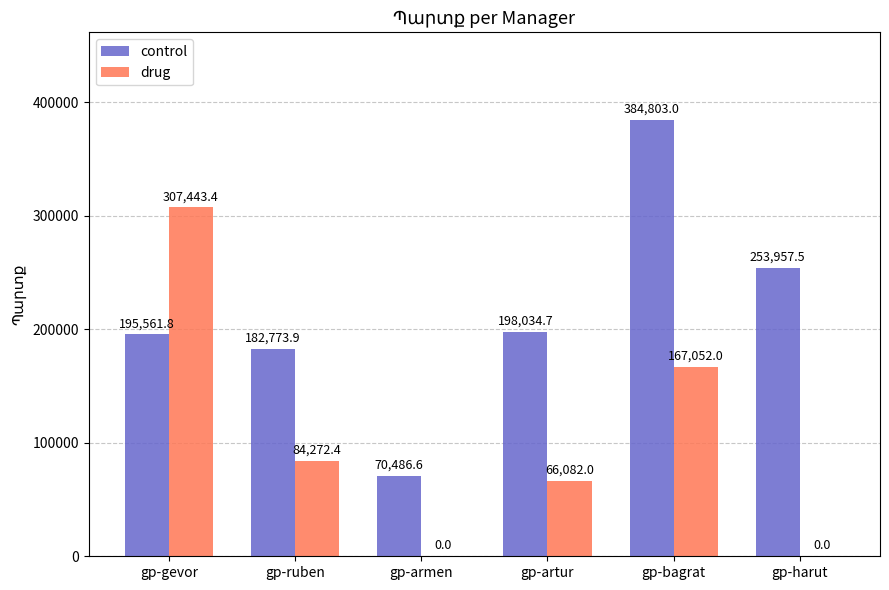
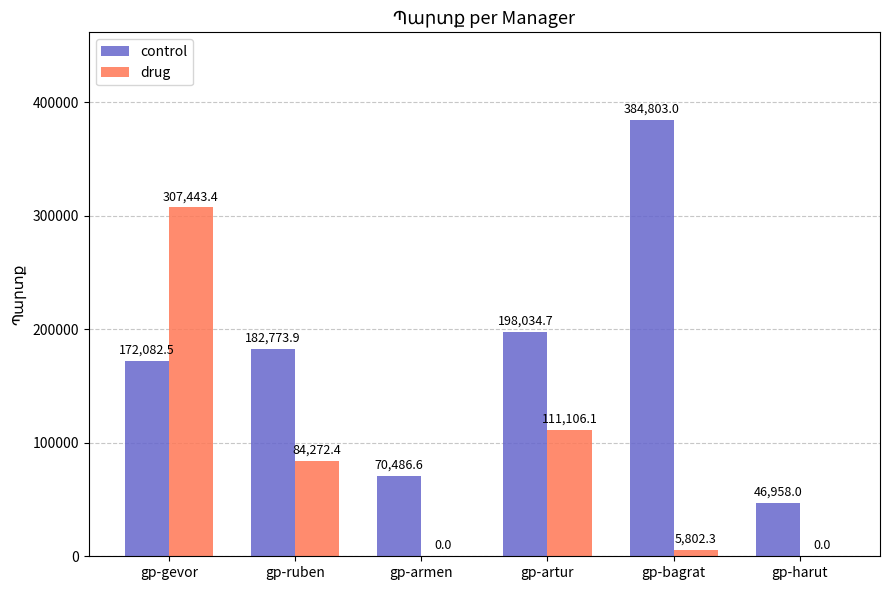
  {
    "control": {
-     "gp-gevor": "195,561.8",
+     "gp-gevor": "172,082.5",
      "gp-ruben": "182,773.9",
      "gp-armen": "70,486.6",
      "gp-artur": "198,034.7",
      "gp-bagrat": "384,803.0",
-     "gp-harut": "253,957.5"
+     "gp-harut": "46,958.0"
    },
    "drug": {
      "gp-gevor": "307,443.4",
      "gp-ruben": "84,272.4",
      "gp-armen": "0.0",
-     "gp-artur": "66,082.0",
-     "gp-bagrat": "167,052.0",
+     "gp-artur": "111,106.1",
+     "gp-bagrat": "5,802.3",
      "gp-harut": "0.0"
    }
  }
